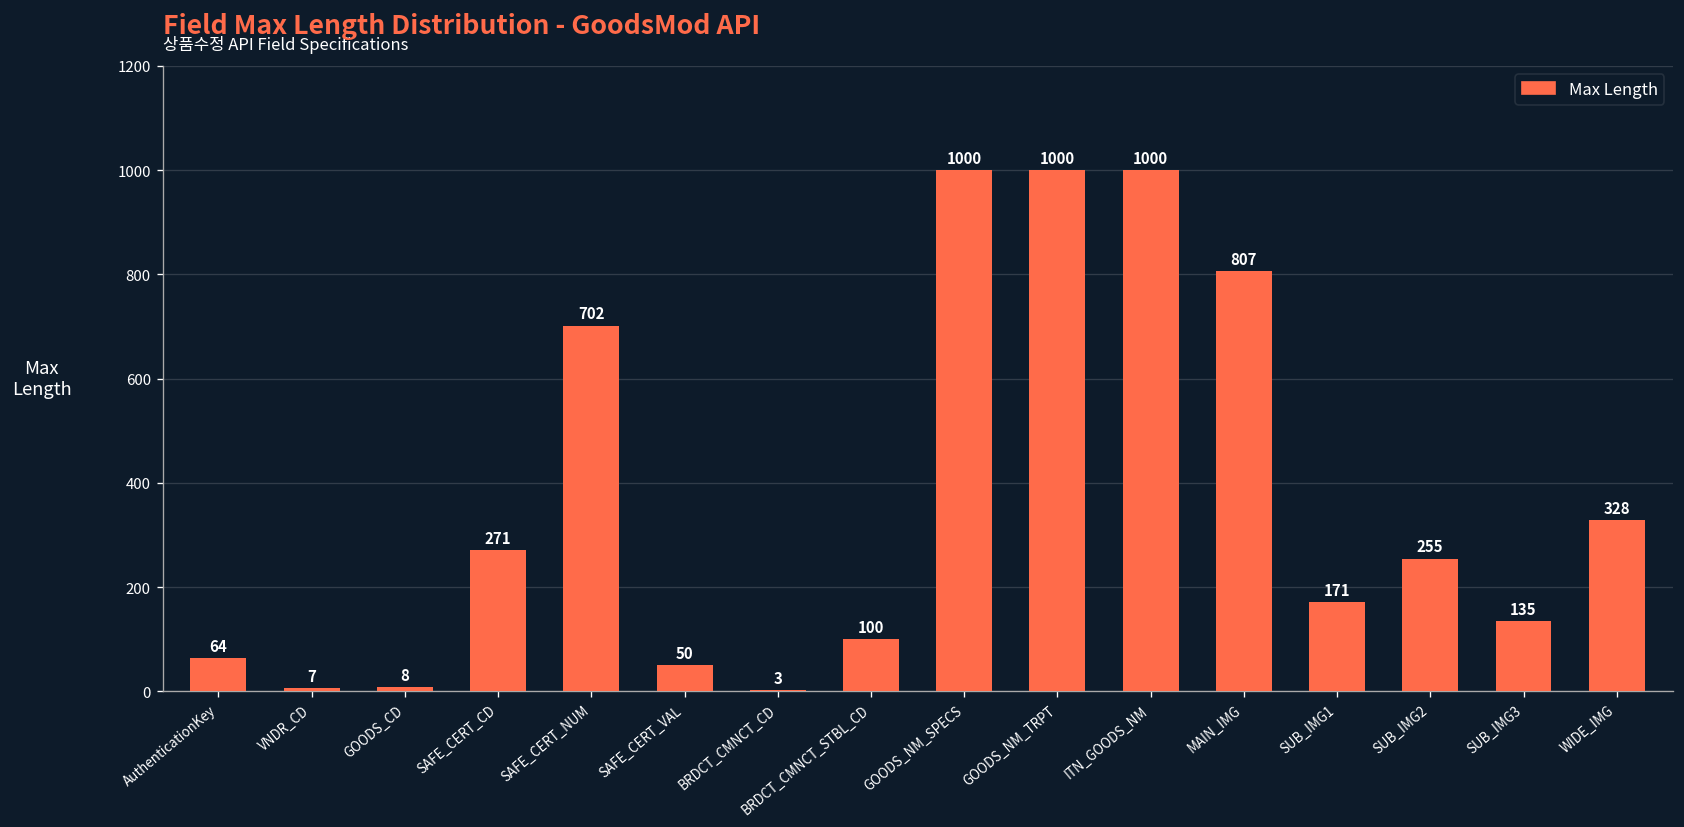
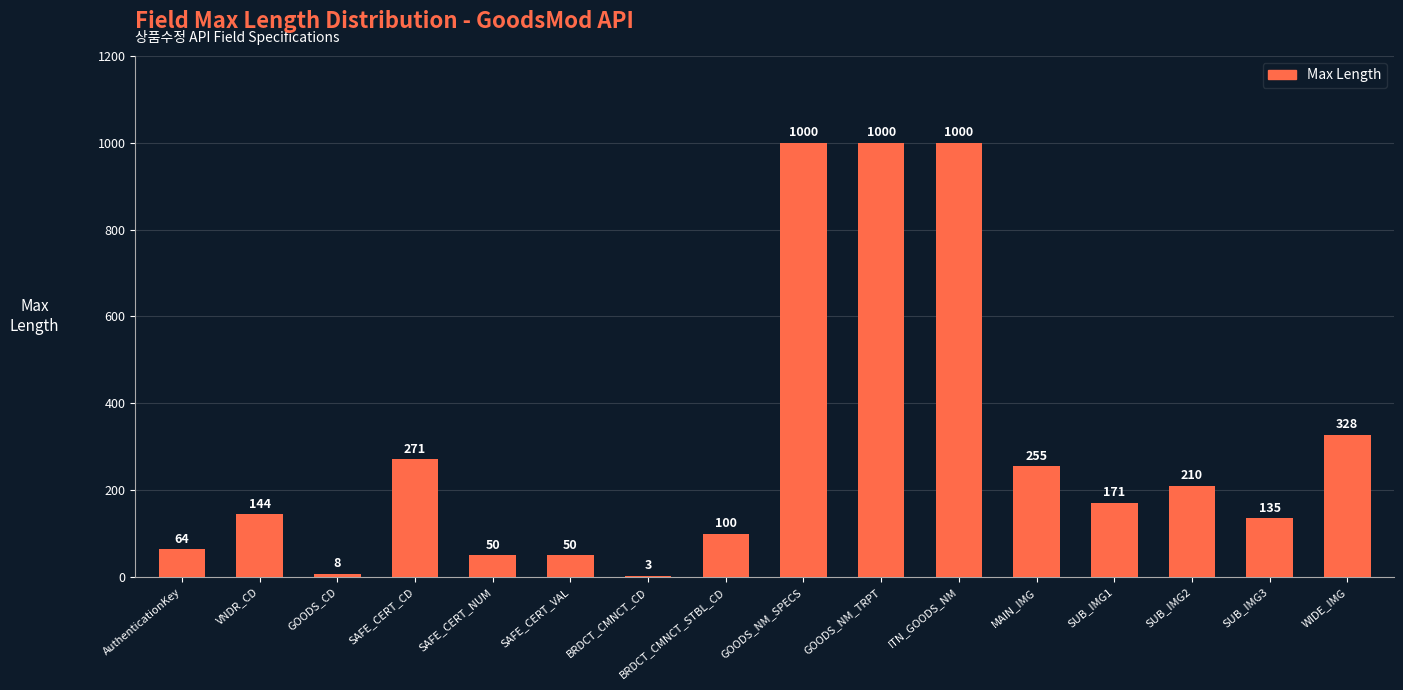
  {
    "AuthenticationKey": 64,
-   "VNDR_CD": 7,
+   "VNDR_CD": 144,
    "GOODS_CD": 8,
    "SAFE_CERT_CD": 271,
-   "SAFE_CERT_NUM": 702,
+   "SAFE_CERT_NUM": 50,
    "SAFE_CERT_VAL": 50,
    "BRDCT_CMNCT_CD": 3,
    "BRDCT_CMNCT_STBL_CD": 100,
    "GOODS_NM_SPECS": 1000,
    "GOODS_NM_TRPT": 1000,
    "ITN_GOODS_NM": 1000,
-   "MAIN_IMG": 807,
+   "MAIN_IMG": 255,
    "SUB_IMG1": 171,
-   "SUB_IMG2": 255,
+   "SUB_IMG2": 210,
    "SUB_IMG3": 135,
    "WIDE_IMG": 328
  }
